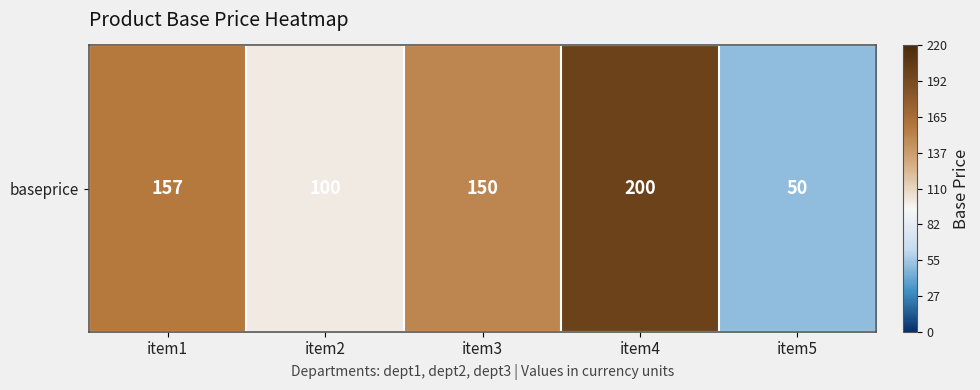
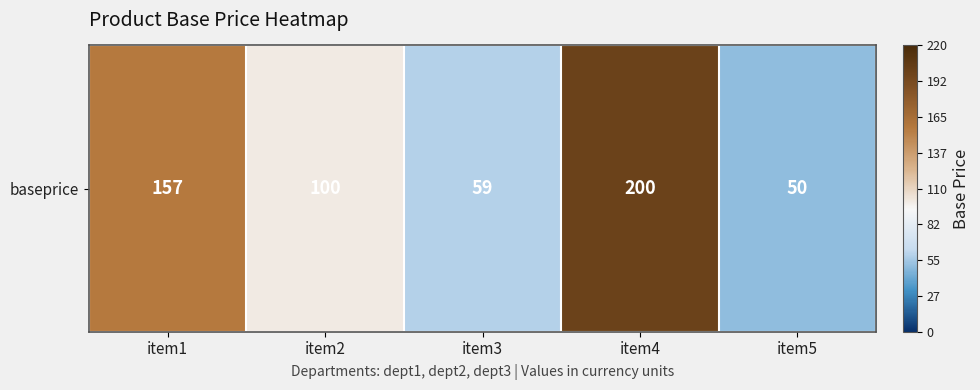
  {
    "baseprice": {
      "item1": 157,
-     "item3": 150,
+     "item3": 59,
      "item4": 200,
      "item5": 50
    }
  }
